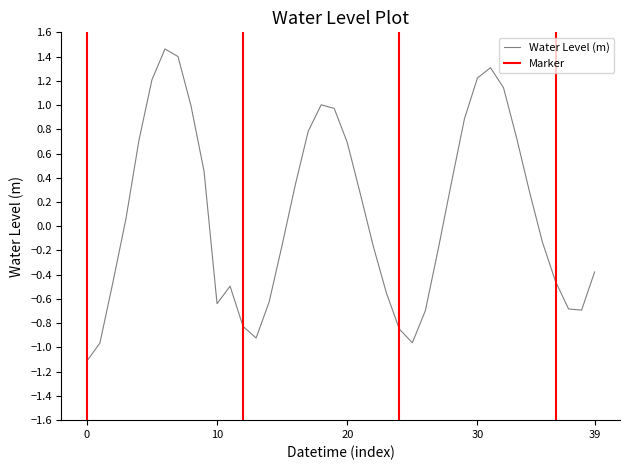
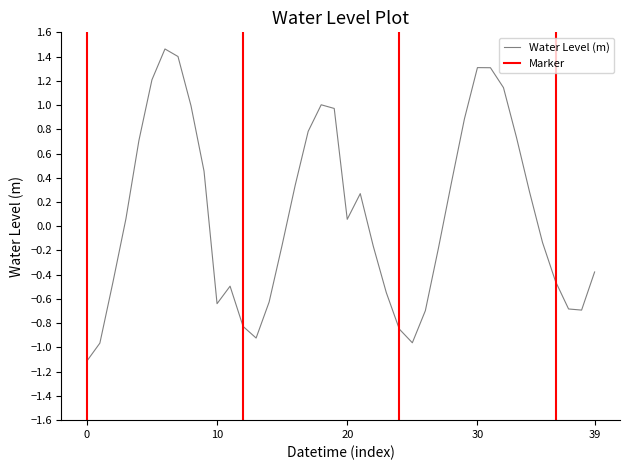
  {
    "0": -1.11,
    "10": -0.64,
-   "20": 0.69,
-   "30": 1.22,
+   "20": 0.06,
+   "30": 1.31,
    "39": -0.38
  }
